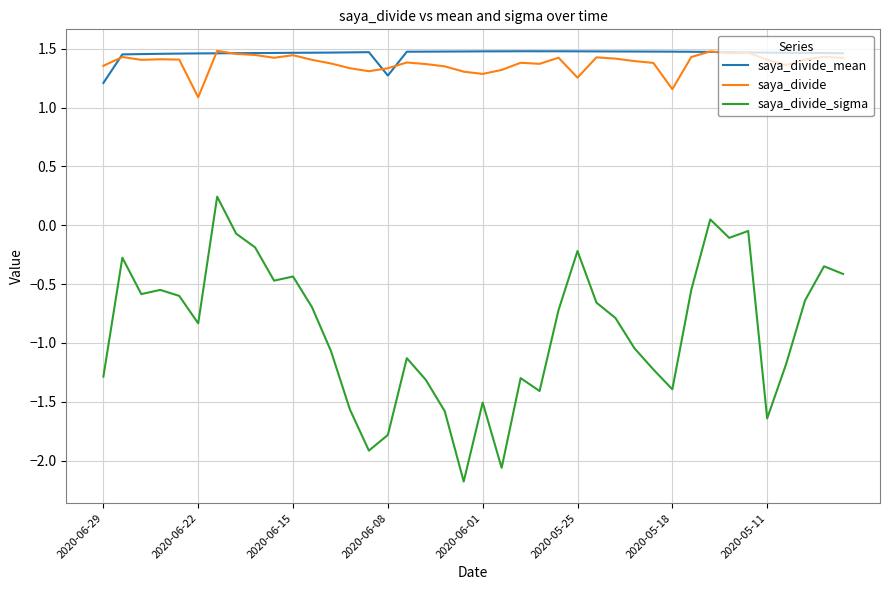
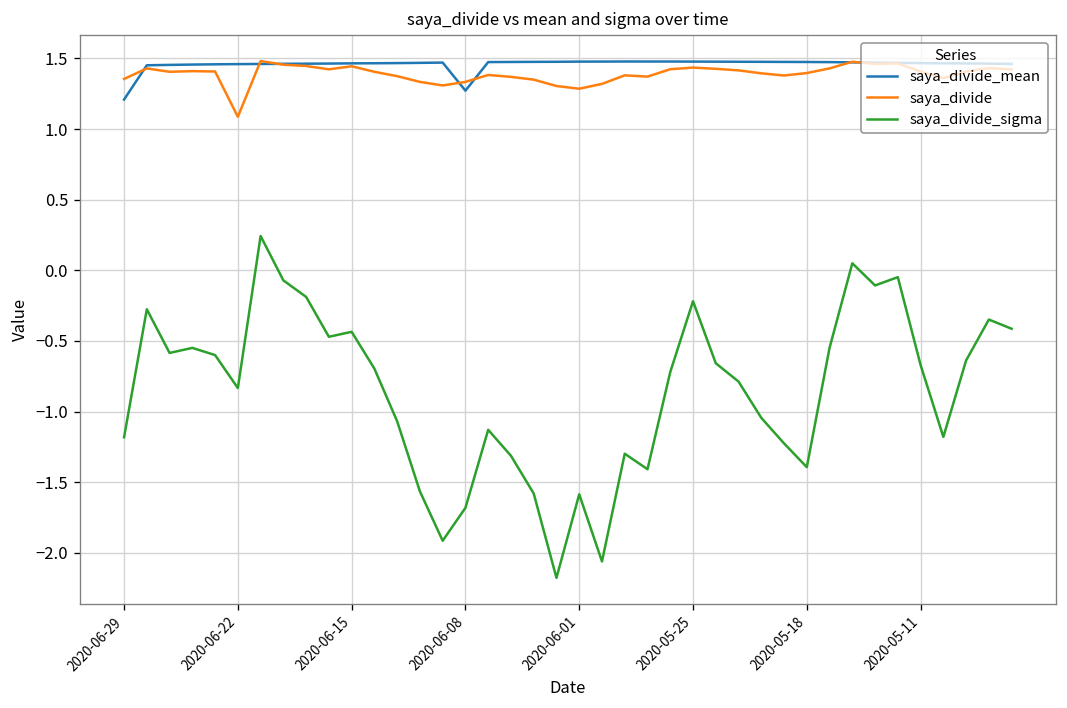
  {
    "saya_divide_mean": {
      "2020-06-29": 1.21,
      "2020-06-22": 1.46,
      "2020-06-08": 1.27,
      "2020-06-01": 1.48,
      "2020-05-25": 1.48,
      "2020-05-18": 1.47
    },
    "saya_divide": {
      "2020-06-29": 1.35,
      "2020-06-22": 1.09,
      "2020-06-08": 1.33,
      "2020-06-01": 1.29,
-     "2020-05-25": 1.25,
-     "2020-05-18": 1.16
+     "2020-05-25": 1.43,
+     "2020-05-18": 1.40
    },
    "saya_divide_sigma": {
-     "2020-06-29": -1.29,
+     "2020-06-29": -1.18,
      "2020-06-22": -0.83,
      "2020-06-15": -0.44,
-     "2020-06-08": -1.78,
-     "2020-06-01": -1.51,
+     "2020-06-08": -1.68,
+     "2020-06-01": -1.59,
      "2020-05-25": -0.22,
      "2020-05-18": -1.39,
-     "2020-05-11": -1.64
+     "2020-05-11": -0.67
    }
  }
